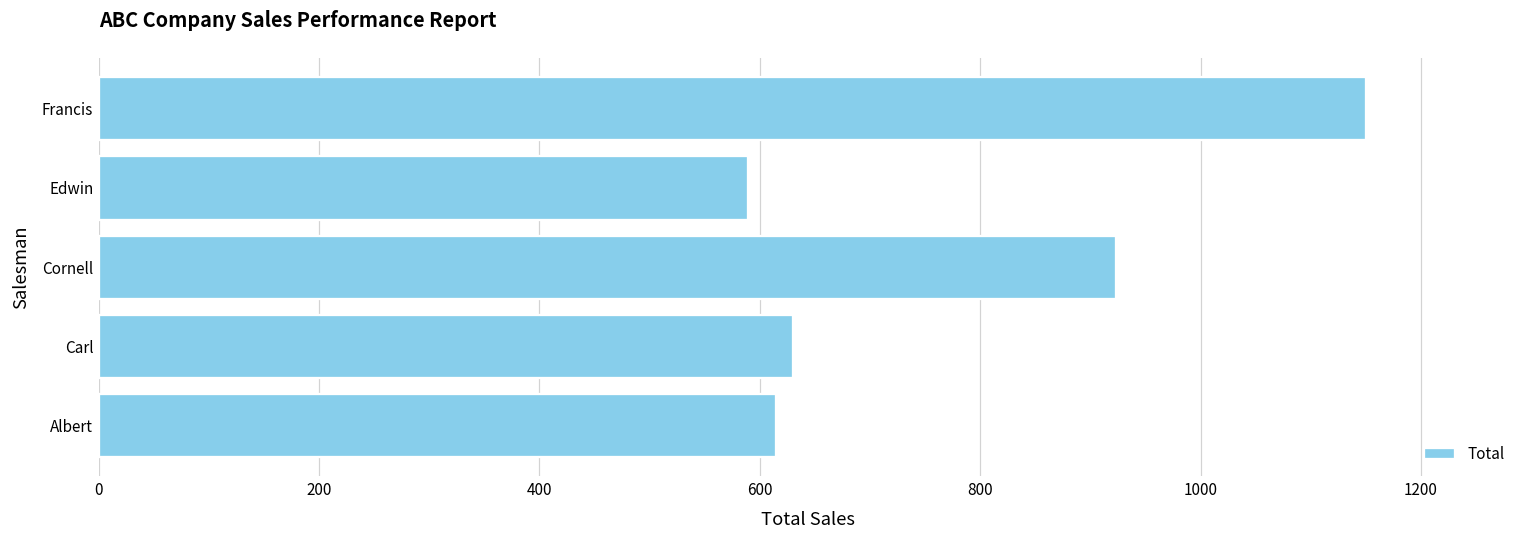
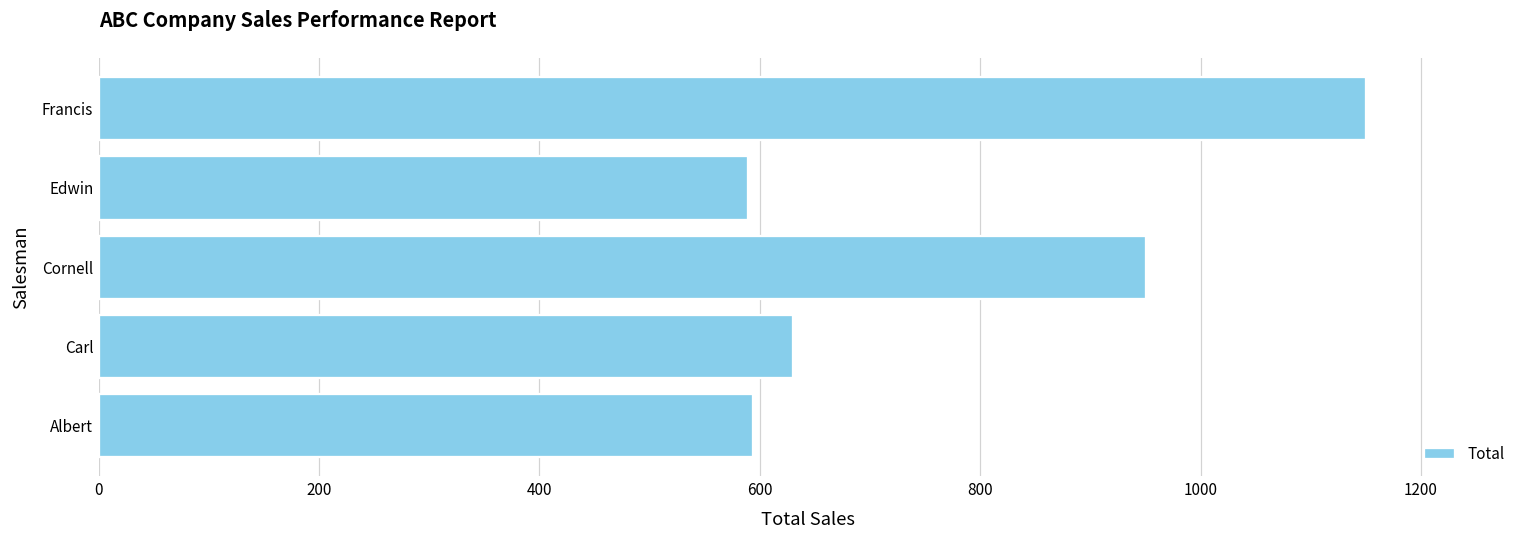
  {
    "Francis": 1150,
    "Edwin": 589,
-   "Cornell": 923,
+   "Cornell": 950,
    "Carl": 630,
-   "Albert": 615
+   "Albert": 594
  }
